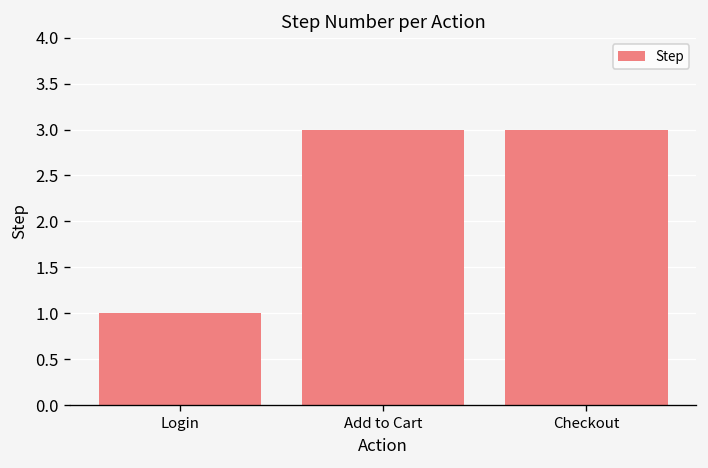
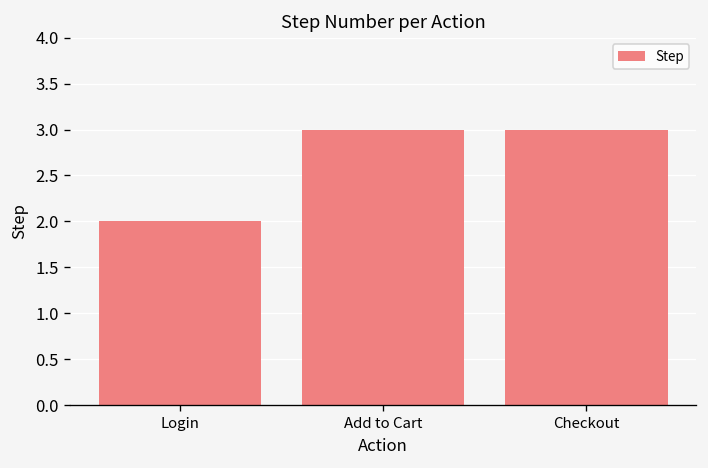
  {
-   "Login": 1,
+   "Login": 2,
    "Add to Cart": 3,
    "Checkout": 3
  }
